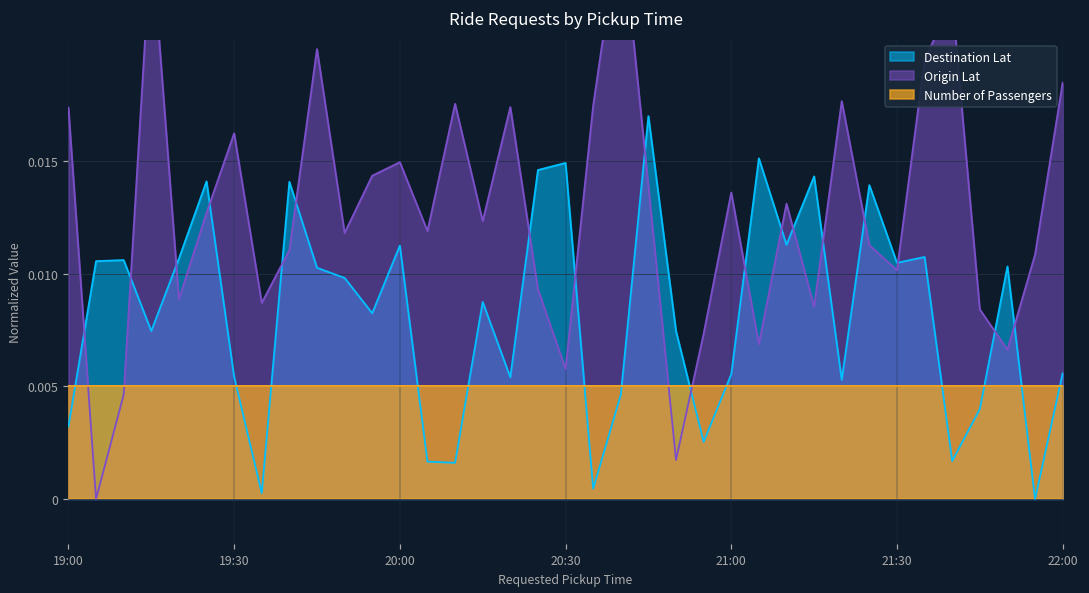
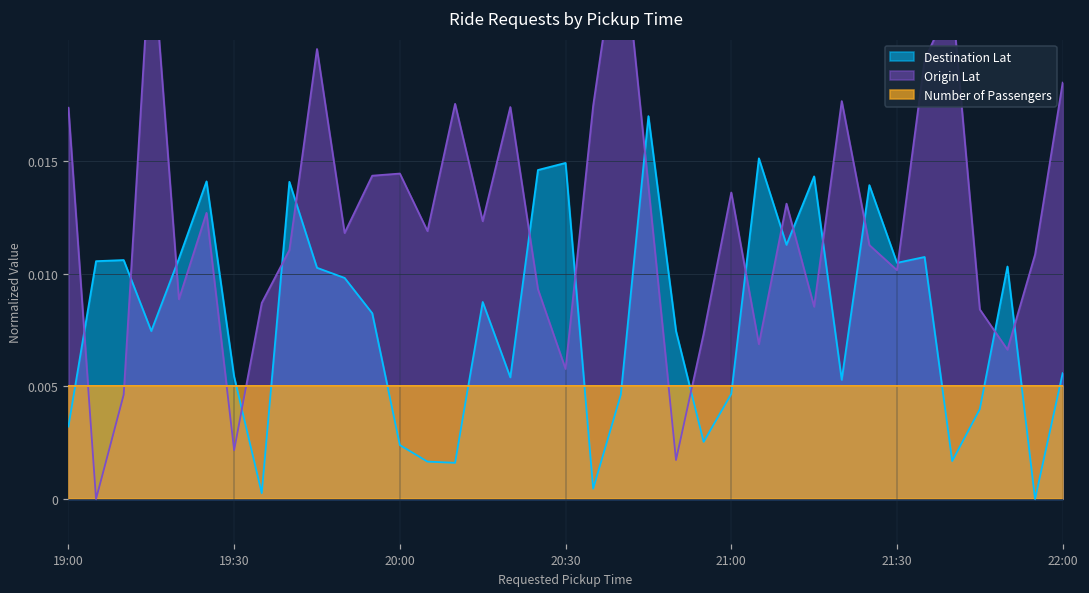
  {
    "Destination Lat": {
      "19:00": 0.0032,
      "19:30": 0.0054,
-     "20:00": 0.0113,
+     "20:00": 0.0024,
      "20:30": 0.0149,
-     "21:00": 0.0055,
+     "21:00": 0.0047,
      "21:30": 0.0105,
      "22:00": 0.0056
    },
    "Origin Lat": {
      "19:00": 0.0174,
-     "19:30": 0.0162,
-     "20:00": 0.0150,
+     "19:30": 0.0022,
+     "20:00": 0.0145,
      "20:30": 0.0058,
      "21:00": 0.0136,
      "21:30": 0.0102,
      "22:00": 0.0185
    },
    "Number of Passengers": {
      "19:00": 0.0050,
      "19:30": 0.0050,
      "20:00": 0.0050,
      "20:30": 0.0050,
      "21:00": 0.0050,
      "21:30": 0.0050,
      "22:00": 0.0050
    }
  }
